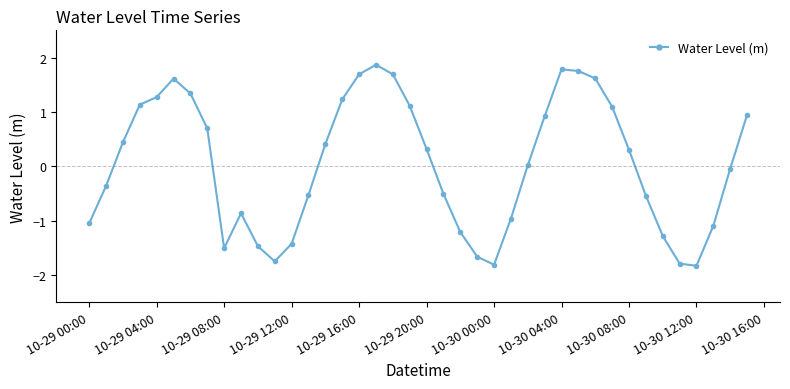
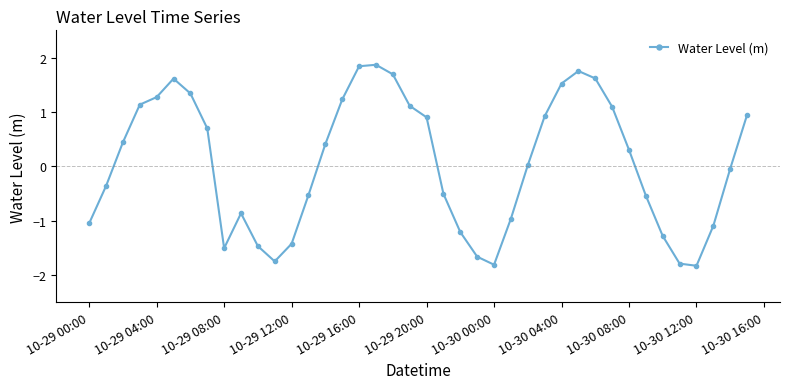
  {
    "10-29 00:00": -1.0,
    "10-29 04:00": 1.3,
    "10-29 08:00": -1.5,
    "10-29 12:00": -1.4,
-   "10-29 16:00": 1.7,
-   "10-29 20:00": 0.3,
+   "10-29 16:00": 1.8,
+   "10-29 20:00": 0.9,
    "10-30 00:00": -1.8,
-   "10-30 04:00": 1.8,
+   "10-30 04:00": 1.5,
    "10-30 08:00": 0.3,
    "10-30 12:00": -1.8
  }
